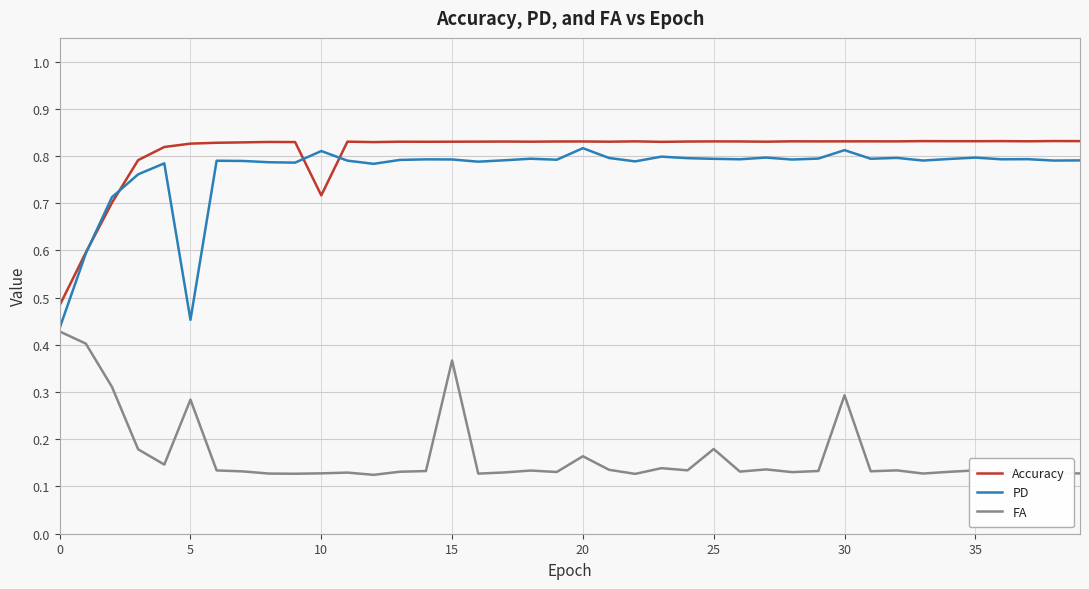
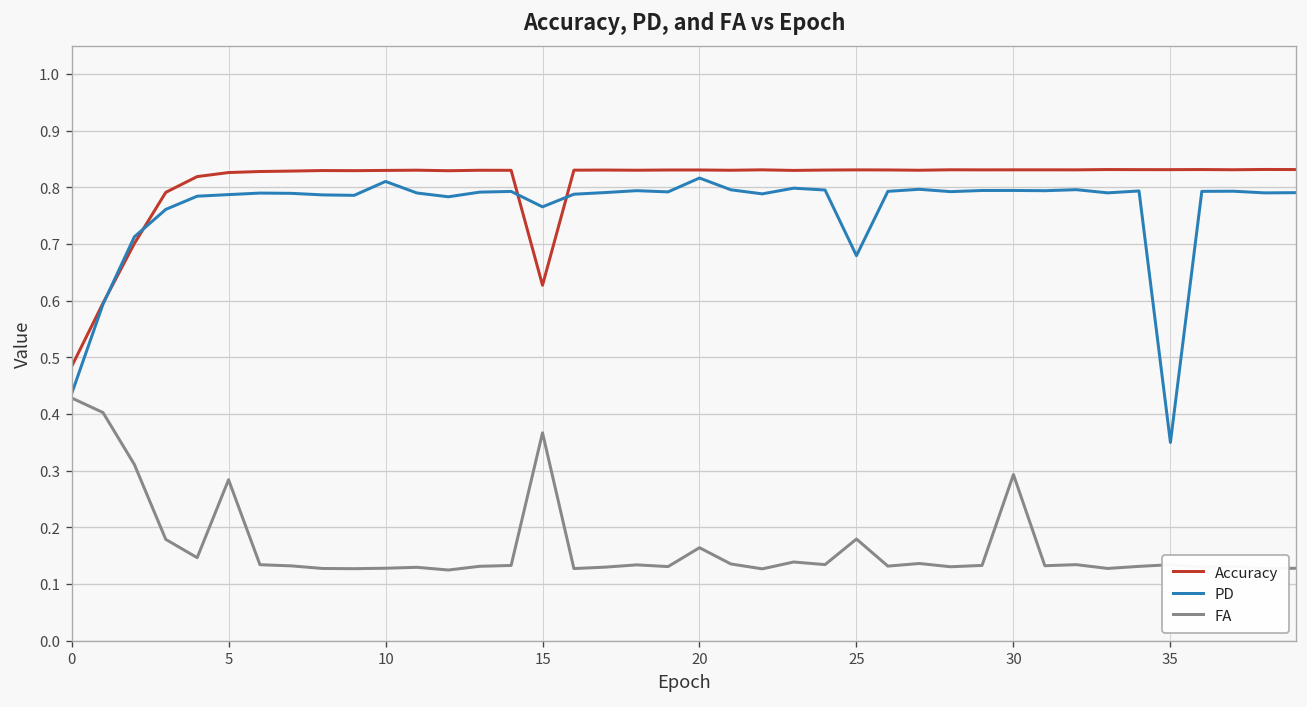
  {
    "Accuracy": {
      "0": 0.48,
      "5": 0.83,
-     "10": 0.72,
-     "15": 0.83,
+     "10": 0.83,
+     "15": 0.63,
      "20": 0.83,
      "25": 0.83,
      "30": 0.83,
      "35": 0.83
    },
    "PD": {
      "0": 0.44,
-     "5": 0.45,
+     "5": 0.79,
      "10": 0.81,
-     "15": 0.79,
+     "15": 0.77,
      "20": 0.82,
-     "25": 0.79,
-     "30": 0.81,
-     "35": 0.80
+     "25": 0.68,
+     "30": 0.79,
+     "35": 0.35
    },
    "FA": {
      "0": 0.43,
      "5": 0.28,
      "10": 0.13,
      "15": 0.37,
      "20": 0.16,
      "25": 0.18,
      "30": 0.29
    }
  }
